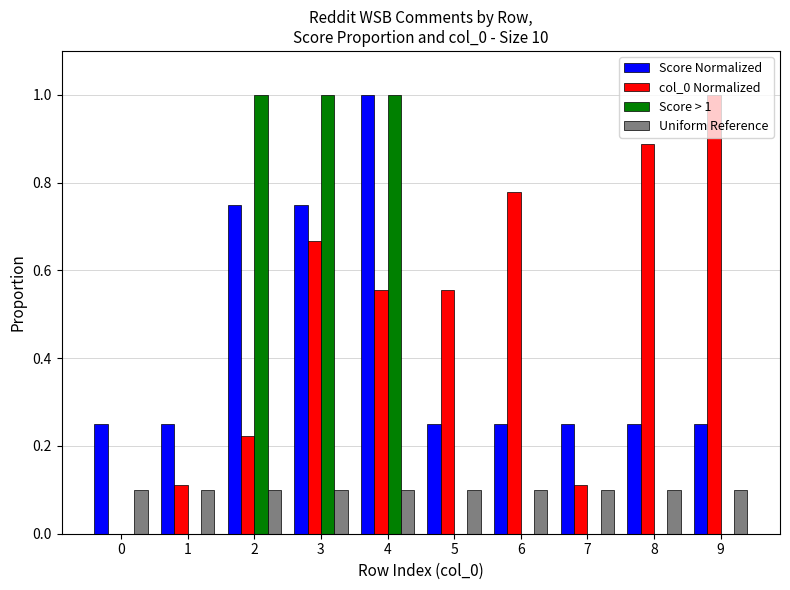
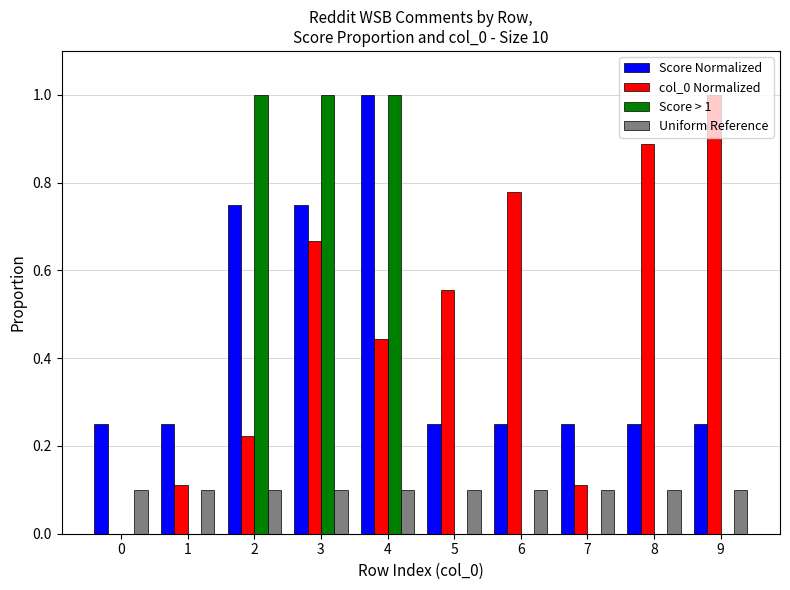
  {
    "Score Normalized": {
      "0": 0.25,
      "1": 0.25,
      "2": 0.75,
      "3": 0.75,
      "4": 1.00,
      "5": 0.25,
      "6": 0.25,
      "7": 0.25,
      "8": 0.25,
      "9": 0.25
    },
    "col_0 Normalized": {
      "0": 0.00,
      "1": 0.11,
      "2": 0.22,
      "3": 0.67,
-     "4": 0.56,
+     "4": 0.44,
      "5": 0.56,
      "6": 0.78,
      "7": 0.11,
      "8": 0.89
    },
    "Score > 1": {
      "0": 0.00,
      "1": 0.00,
      "2": 1.00,
      "3": 1.00,
      "4": 1.00,
      "5": 0.00,
      "6": 0.00,
      "7": 0.00,
      "8": 0.00,
      "9": 0.00
    },
    "Uniform Reference": {
      "0": 0.10,
      "1": 0.10,
      "2": 0.10,
      "3": 0.10,
      "4": 0.10,
      "5": 0.10,
      "6": 0.10,
      "7": 0.10,
      "8": 0.10,
      "9": 0.10
    }
  }
